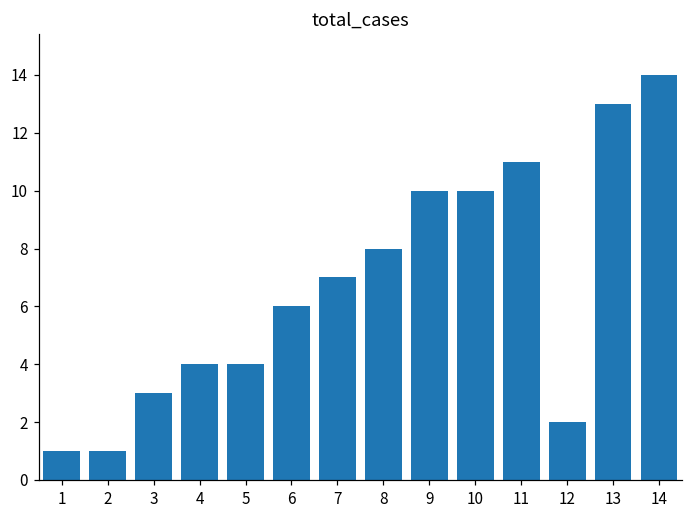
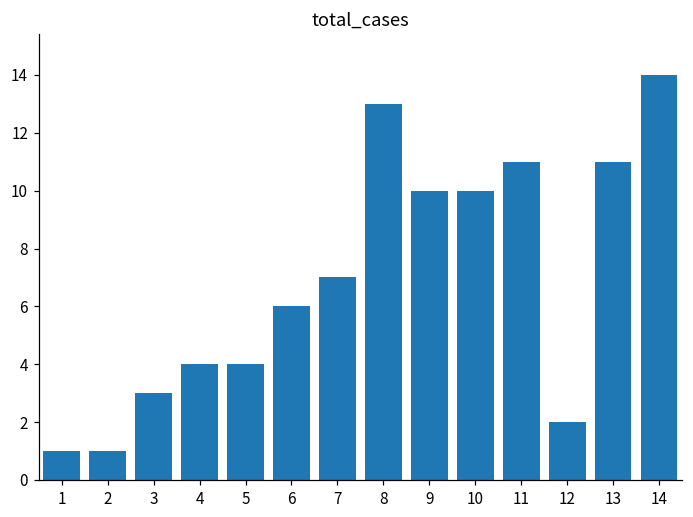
  {
    "1": 1,
    "2": 1,
    "3": 3,
    "4": 4,
    "5": 4,
    "6": 6,
    "7": 7,
-   "8": 8,
+   "8": 13,
    "9": 10,
    "10": 10,
    "11": 11,
    "12": 2,
-   "13": 13,
+   "13": 11,
    "14": 14
  }
